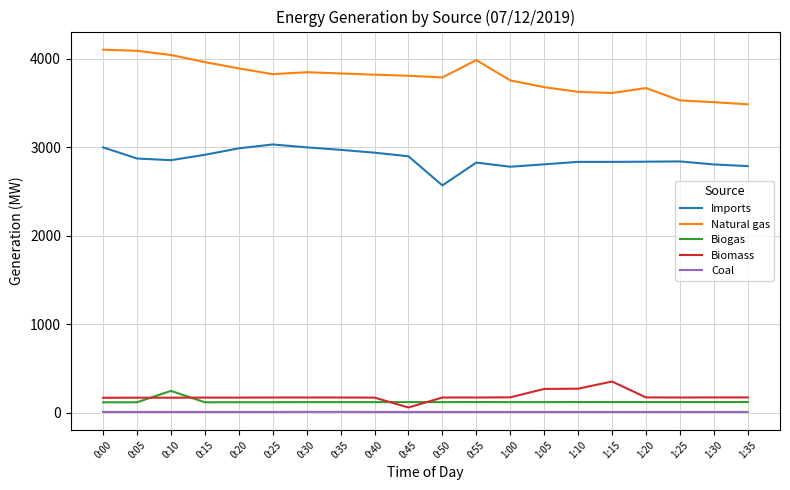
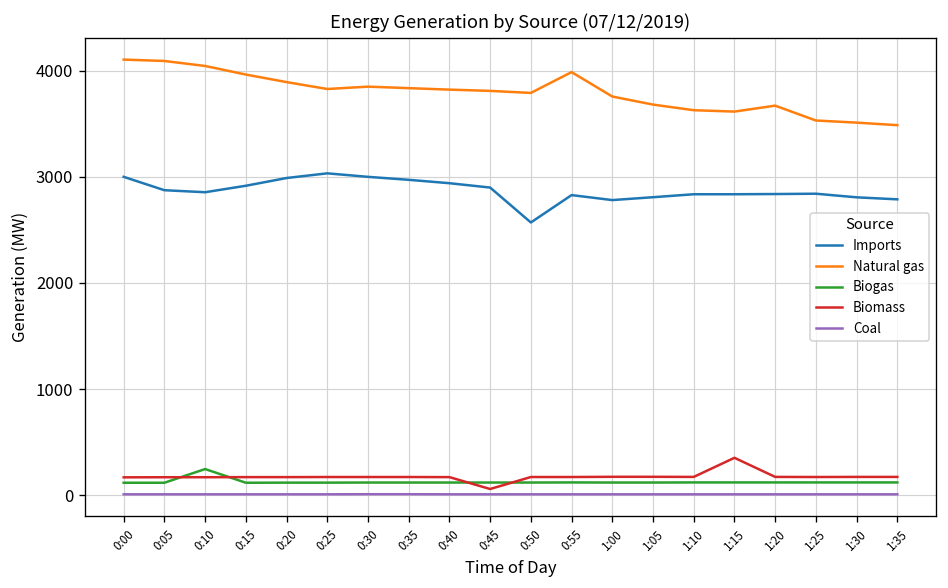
  {
    "Imports": {
      "0:00": 3000,
      "0:05": 2900,
      "0:10": 2900,
      "0:15": 2900,
      "0:20": 3000,
      "0:25": 3000,
      "0:30": 3000,
      "0:35": 3000,
      "0:40": 2900,
      "0:45": 2900,
      "0:50": 2600,
      "0:55": 2800,
      "1:00": 2800,
      "1:05": 2800,
      "1:10": 2800,
      "1:15": 2800,
      "1:20": 2800,
      "1:25": 2800,
      "1:30": 2800,
      "1:35": 2800
    },
    "Natural gas": {
      "0:00": 4100,
      "0:05": 4100,
      "0:10": 4000,
      "0:15": 4000,
      "0:20": 3900,
      "0:25": 3800,
      "0:30": 3900,
      "0:35": 3800,
      "0:40": 3800,
      "0:45": 3800,
      "0:50": 3800,
      "0:55": 4000,
      "1:00": 3800,
      "1:05": 3700,
      "1:10": 3600,
      "1:15": 3600,
      "1:20": 3700,
      "1:25": 3500,
      "1:30": 3500,
      "1:35": 3500
    },
    "Biogas": {
      "0:00": 100,
      "0:05": 100,
      "0:10": 200,
      "0:15": 100,
      "0:20": 100,
      "0:25": 100,
      "0:30": 100,
      "0:35": 100,
      "0:40": 100,
      "0:45": 100,
      "0:50": 100,
      "0:55": 100,
      "1:00": 100,
      "1:05": 100,
      "1:10": 100,
      "1:15": 100,
      "1:20": 100,
      "1:25": 100,
      "1:30": 100,
      "1:35": 100
    },
    "Biomass": {
      "0:00": 200,
      "0:05": 200,
      "0:10": 200,
      "0:15": 200,
      "0:20": 200,
      "0:25": 200,
      "0:30": 200,
      "0:35": 200,
      "0:40": 200,
      "0:45": 100,
      "0:50": 200,
      "0:55": 200,
      "1:00": 200,
-     "1:05": 300,
-     "1:10": 300,
+     "1:05": 200,
+     "1:10": 200,
      "1:15": 400,
      "1:20": 200,
      "1:25": 200,
      "1:30": 200,
      "1:35": 200
    },
    "Coal": {
      "0:00": 0,
      "0:05": 0,
      "0:10": 0,
      "0:15": 0,
      "0:20": 0,
      "0:25": 0,
      "0:30": 0,
      "0:35": 0,
      "0:40": 0,
      "0:45": 0,
      "0:50": 0,
      "0:55": 0,
      "1:00": 0,
      "1:05": 0,
      "1:10": 0,
      "1:15": 0,
      "1:20": 0,
      "1:25": 0,
      "1:30": 0,
      "1:35": 0
    }
  }
